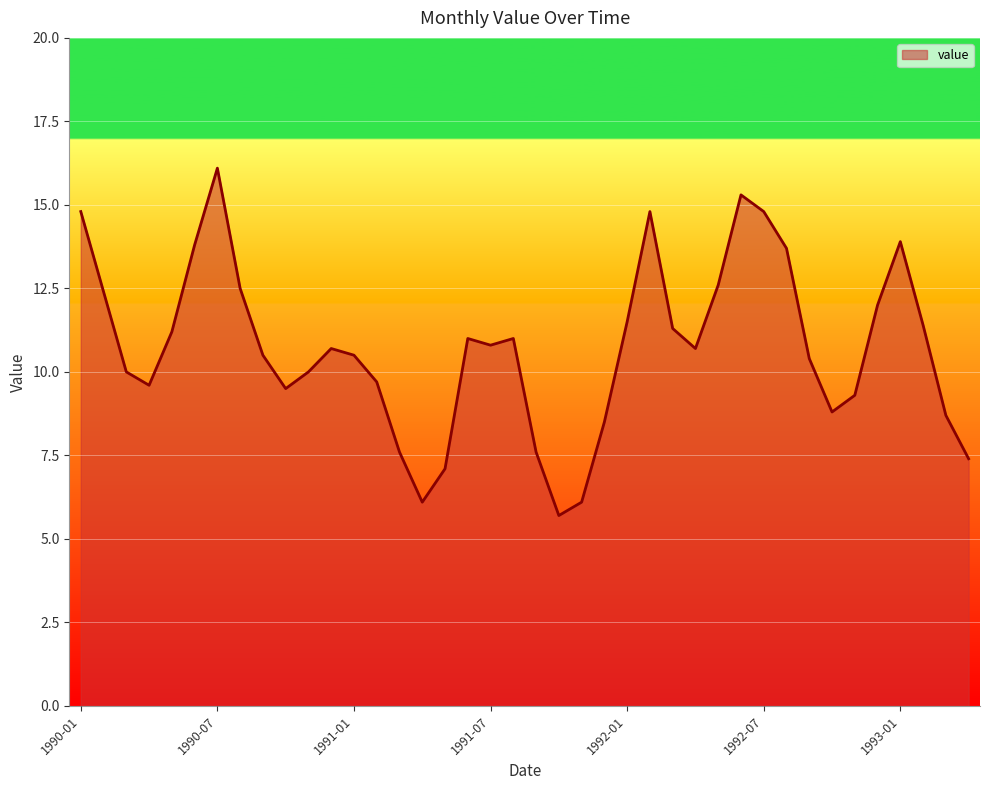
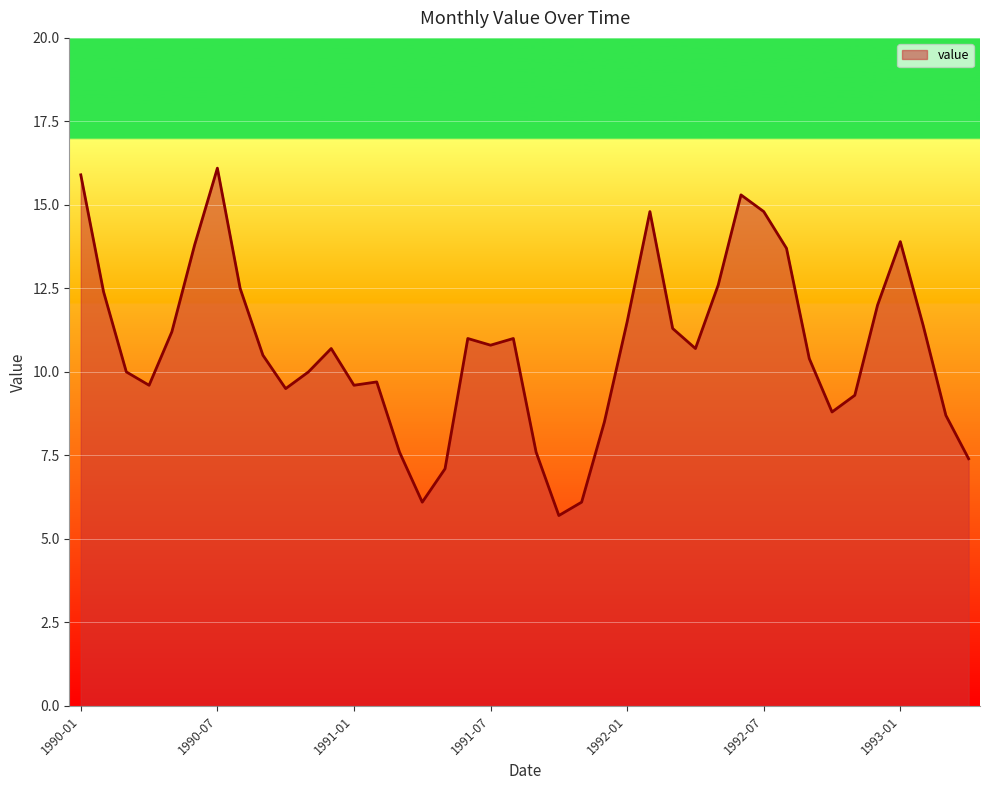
  {
-   "1990-01": 14.8,
+   "1990-01": 15.9,
    "1990-07": 16.1,
-   "1991-01": 10.5,
+   "1991-01": 9.6,
    "1991-07": 10.8,
    "1992-01": 11.5,
    "1992-07": 14.8,
    "1993-01": 13.9
  }
